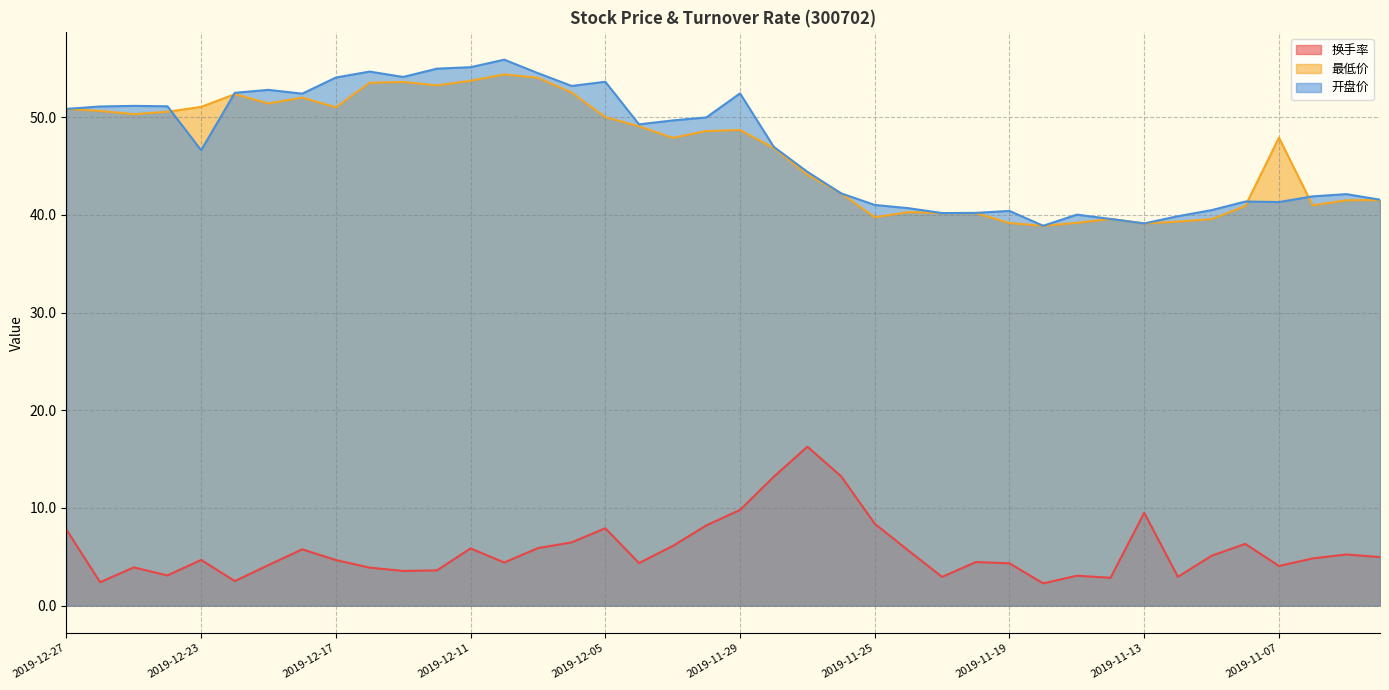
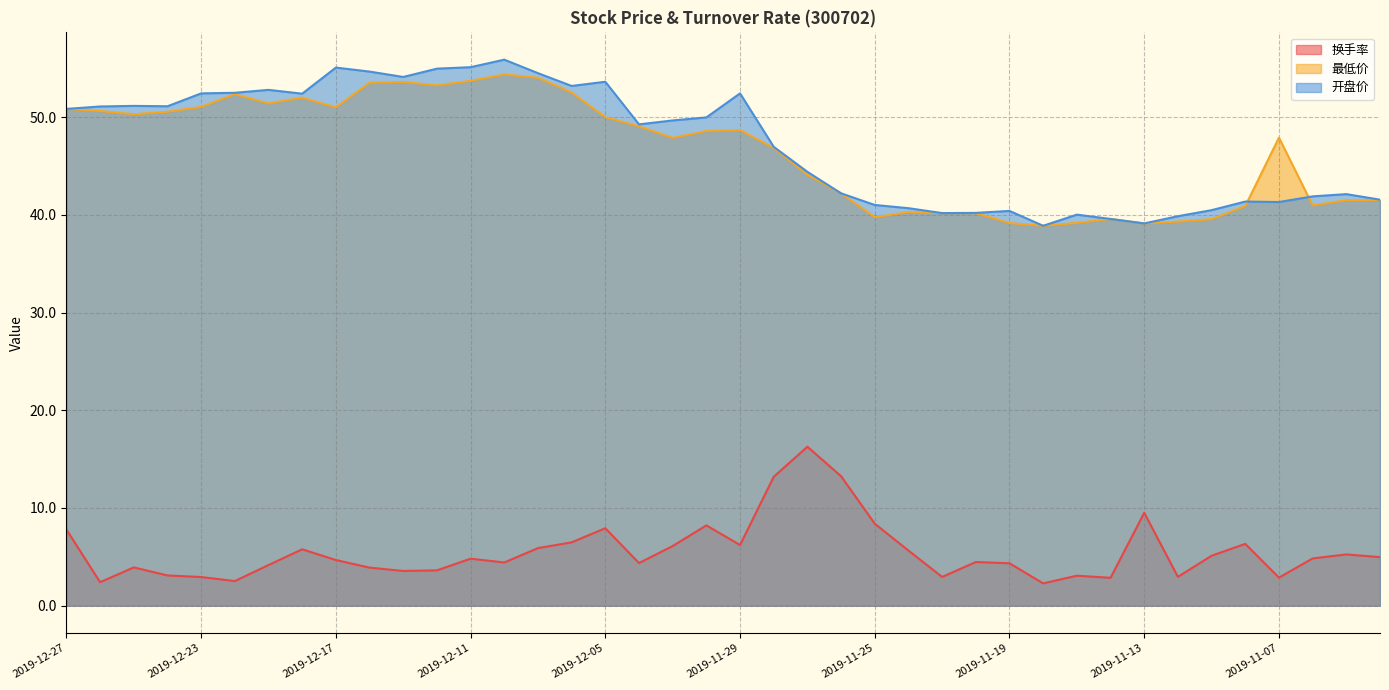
  {
    "换手率": {
      "2019-12-27": 8,
-     "2019-12-23": 5,
+     "2019-12-23": 3,
      "2019-12-17": 5,
-     "2019-12-11": 6,
+     "2019-12-11": 5,
      "2019-12-05": 8,
-     "2019-11-29": 10,
+     "2019-11-29": 6,
      "2019-11-25": 8,
      "2019-11-19": 4,
      "2019-11-13": 10,
-     "2019-11-07": 4
+     "2019-11-07": 3
    },
    "最低价": {
      "2019-12-23": 51,
      "2019-12-17": 51,
      "2019-12-11": 54,
      "2019-12-05": 50,
      "2019-11-29": 49,
      "2019-11-25": 40,
      "2019-11-19": 39,
      "2019-11-07": 48
    },
    "开盘价": {
-     "2019-12-23": 47,
-     "2019-12-17": 54,
+     "2019-12-23": 52,
+     "2019-12-17": 55,
      "2019-12-11": 55,
      "2019-12-05": 54,
      "2019-11-29": 52,
      "2019-11-25": 41,
      "2019-11-19": 40,
      "2019-11-07": 41
    }
  }
